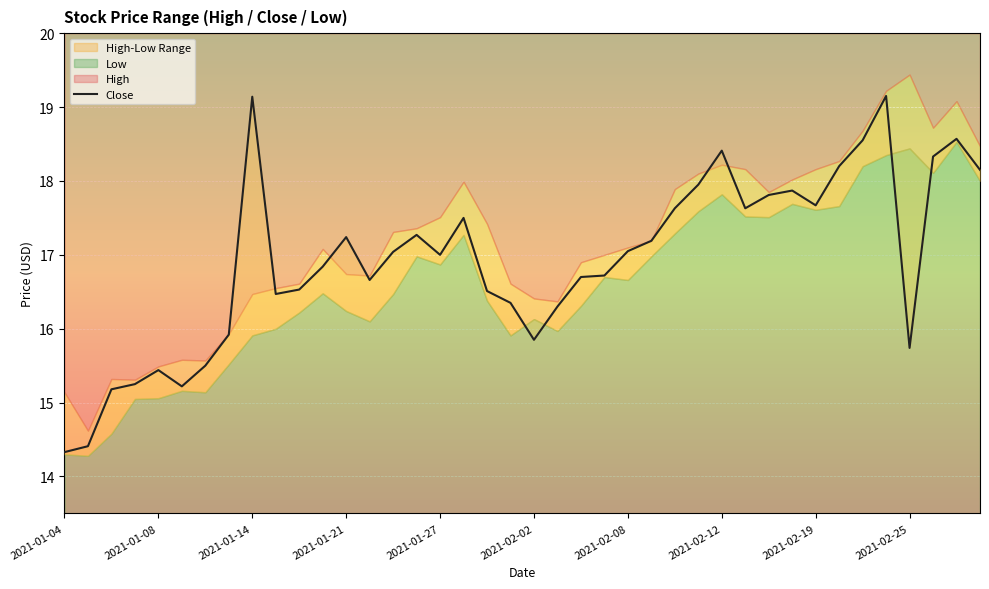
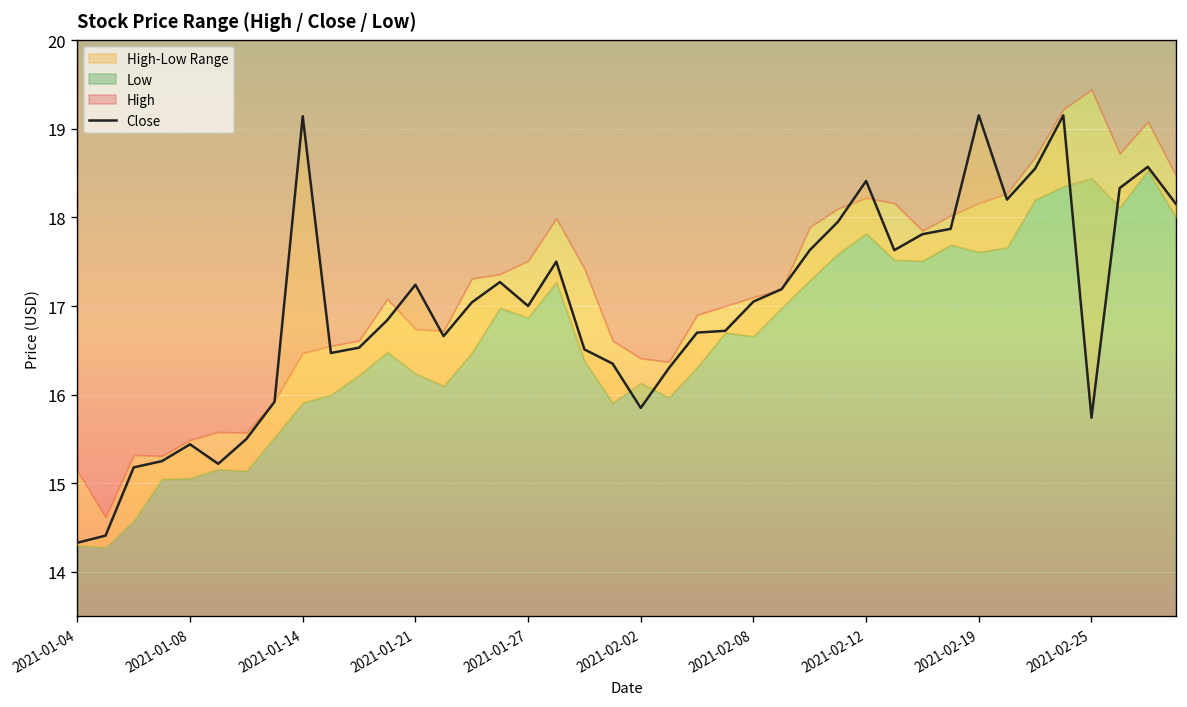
  {
    "Close": {
      "2021-02-02": 15.9,
-     "2021-02-19": 17.7,
+     "2021-02-19": 19.2,
      "2021-02-25": 15.7
    },
    "Low": {
      "2021-01-08": 15.1,
      "2021-01-14": 15.9,
      "2021-01-21": 16.2,
      "2021-01-27": 16.9,
      "2021-02-08": 16.7,
      "2021-02-12": 17.8,
      "2021-02-19": 17.6
    }
  }
